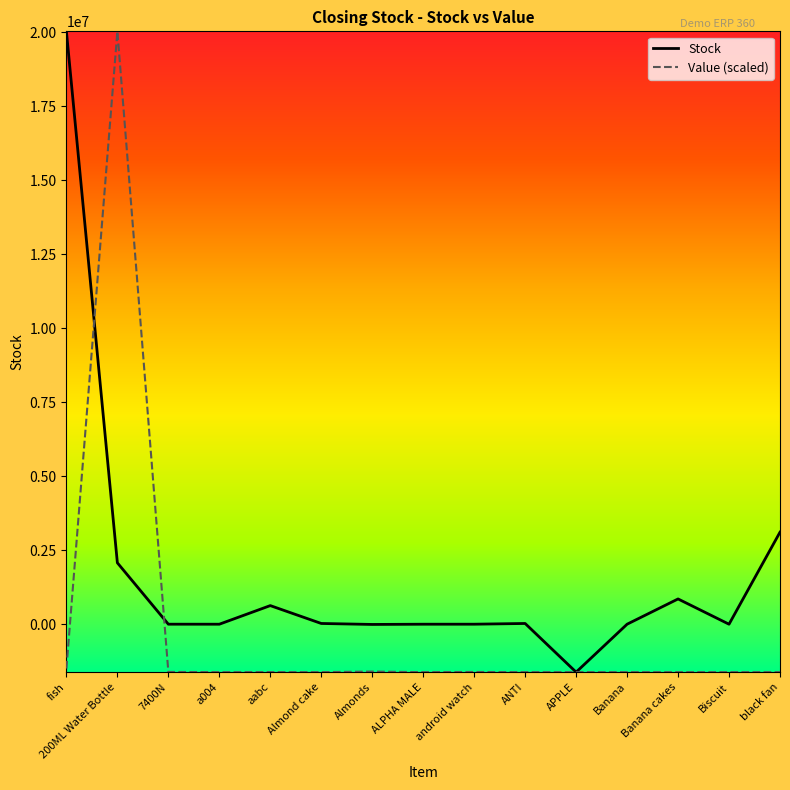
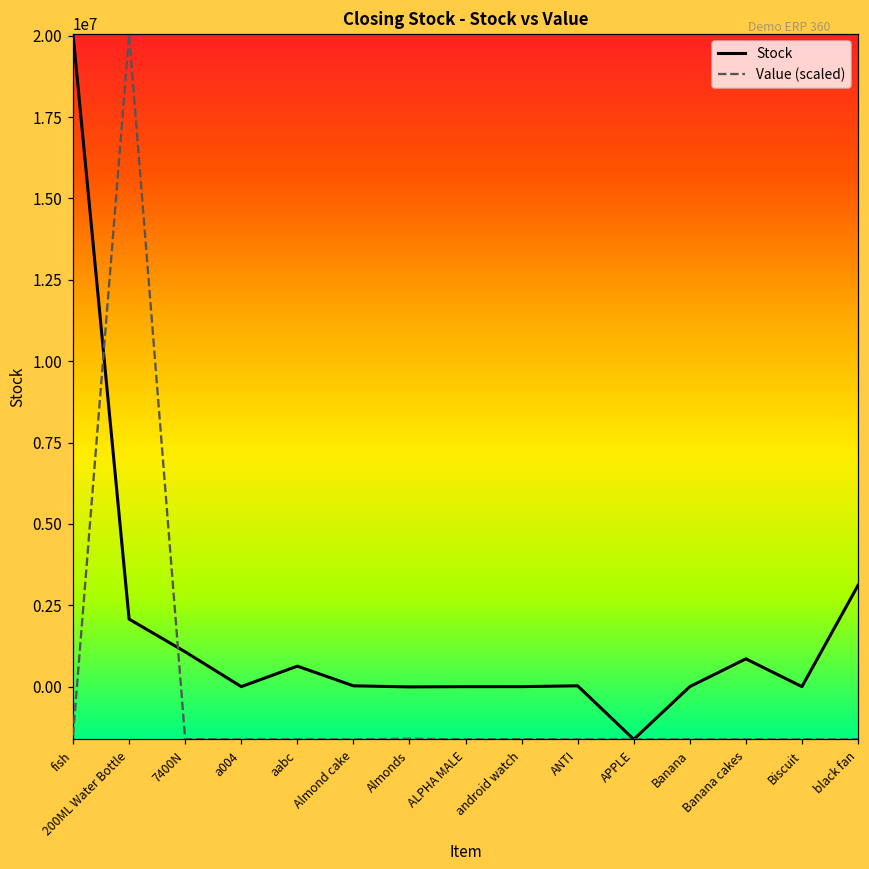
  {
    "Stock": {
      "fish": 20000000,
      "200ML Water Bottle": 2100000,
-     "7400N": 0,
+     "7400N": 1100000,
      "a004": 0,
      "aabc": 600000,
      "Almond cake": 0,
      "Almonds": 0,
      "ALPHA MALE": 0,
      "android watch": 0,
      "ANTI": 0,
      "Banana": 0,
      "Banana cakes": 900000,
      "Biscuit": 0,
      "black fan": 3100000
    },
    "Value (scaled)": {
      "fish": -1500000,
      "200ML Water Bottle": 20000000,
      "7400N": -1600000,
      "a004": -1600000,
      "aabc": -1600000,
      "Almond cake": -1600000,
      "Almonds": -1600000,
      "ALPHA MALE": -1600000,
      "android watch": -1600000,
      "ANTI": -1600000,
      "Banana": -1600000,
      "Banana cakes": -1600000,
      "Biscuit": -1600000,
      "black fan": -1600000
    }
  }
